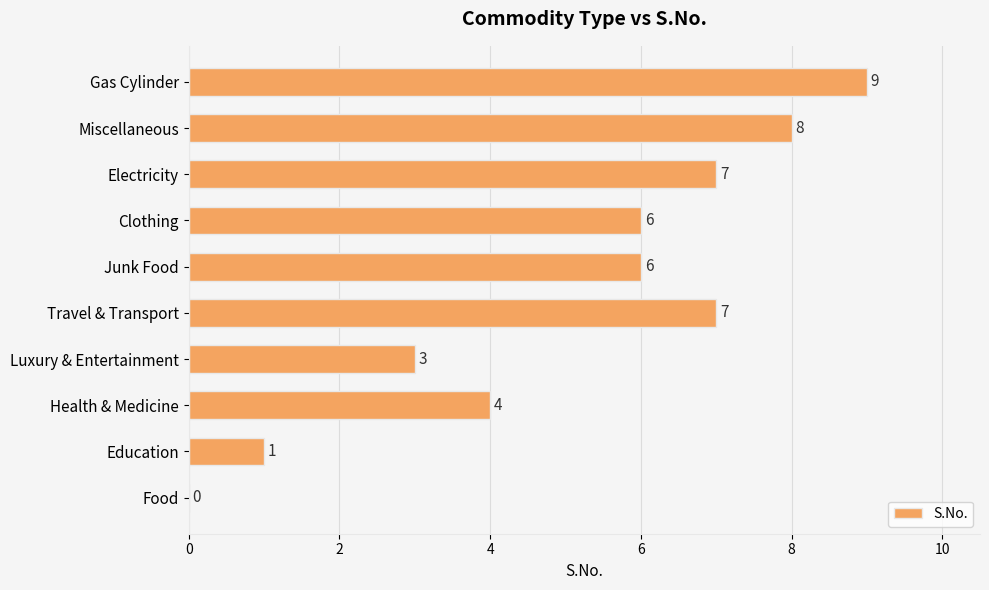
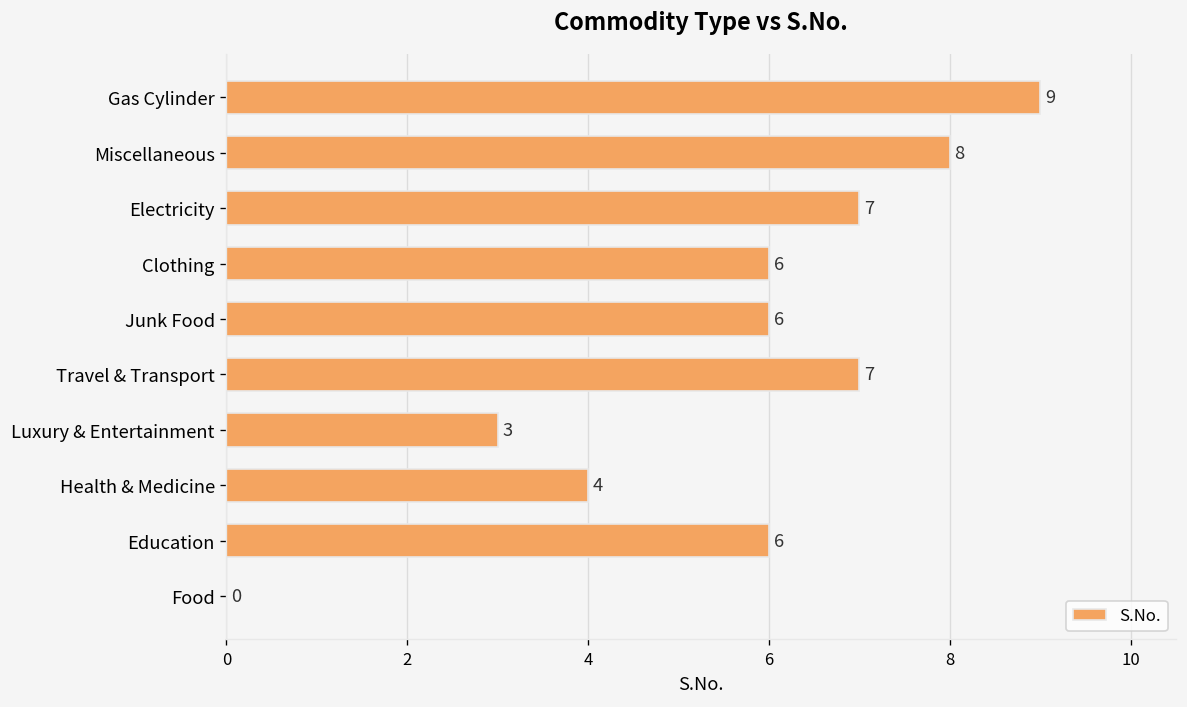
  {
    "Gas Cylinder": 9,
    "Miscellaneous": 8,
    "Electricity": 7,
    "Clothing": 6,
    "Junk Food": 6,
    "Travel & Transport": 7,
    "Luxury & Entertainment": 3,
    "Health & Medicine": 4,
-   "Education": 1,
+   "Education": 6,
    "Food": 0
  }
